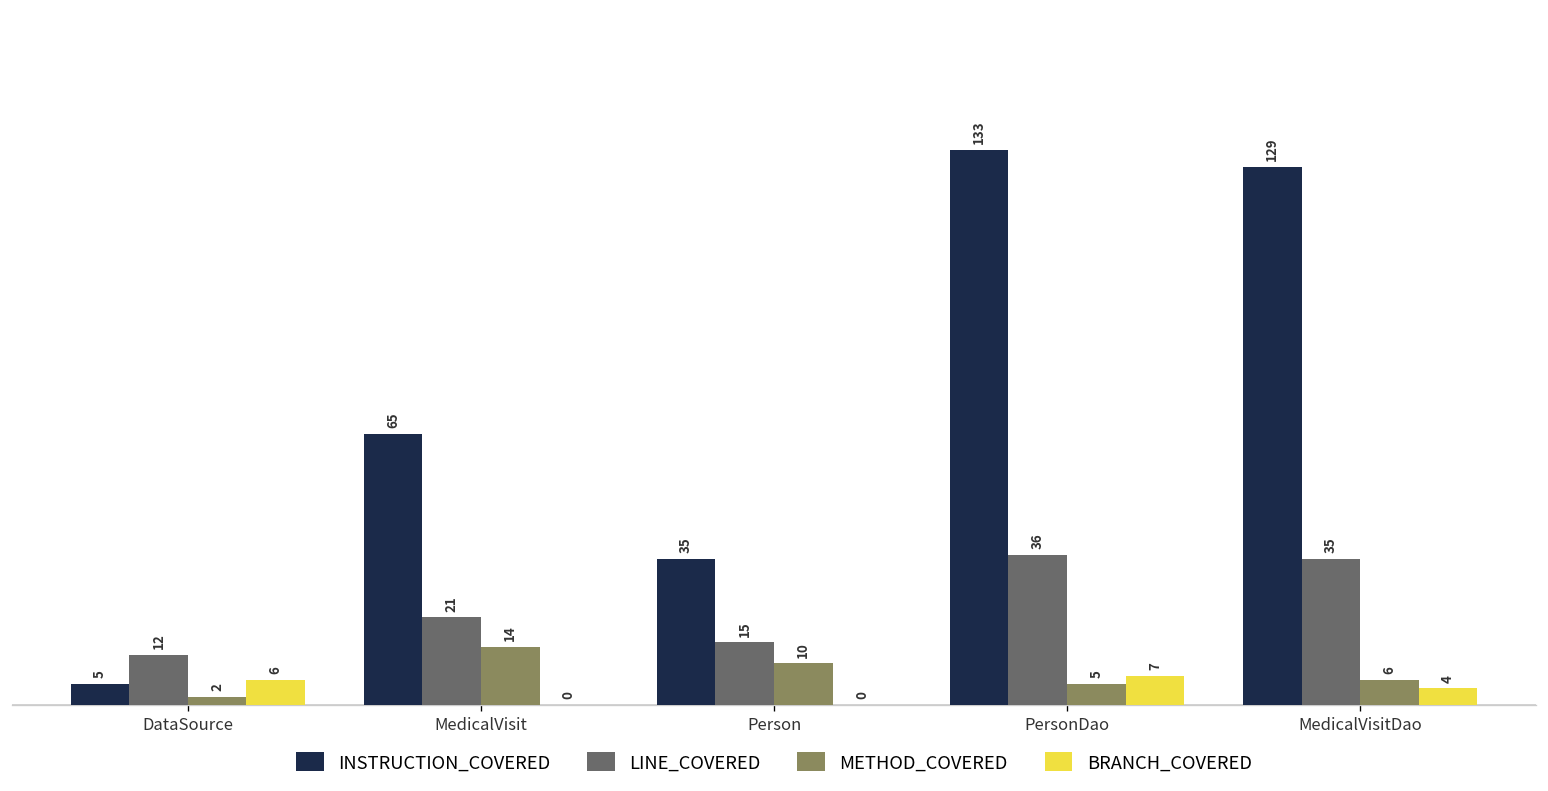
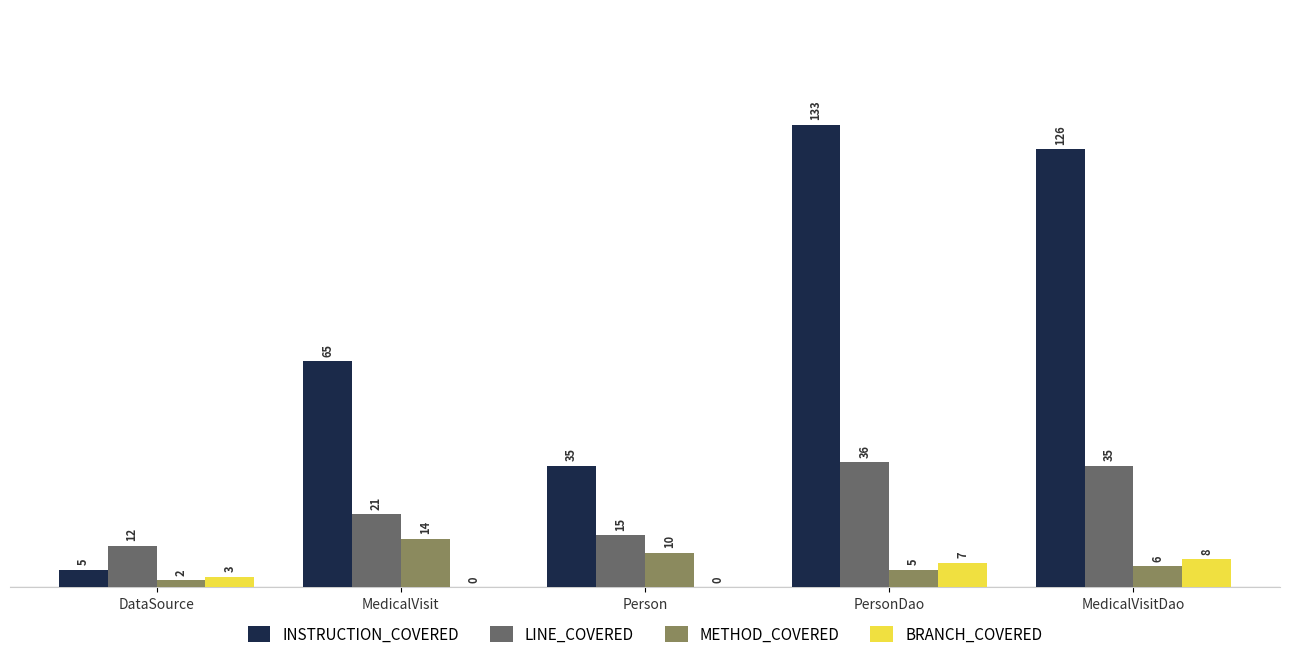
  {
    "INSTRUCTION_COVERED": {
      "DataSource": 5,
      "MedicalVisit": 65,
      "Person": 35,
      "PersonDao": 133,
-     "MedicalVisitDao": 129
+     "MedicalVisitDao": 126
    },
    "BRANCH_COVERED": {
-     "DataSource": 6,
+     "DataSource": 3,
      "MedicalVisit": 0,
      "Person": 0,
      "PersonDao": 7,
-     "MedicalVisitDao": 4
+     "MedicalVisitDao": 8
    }
  }
